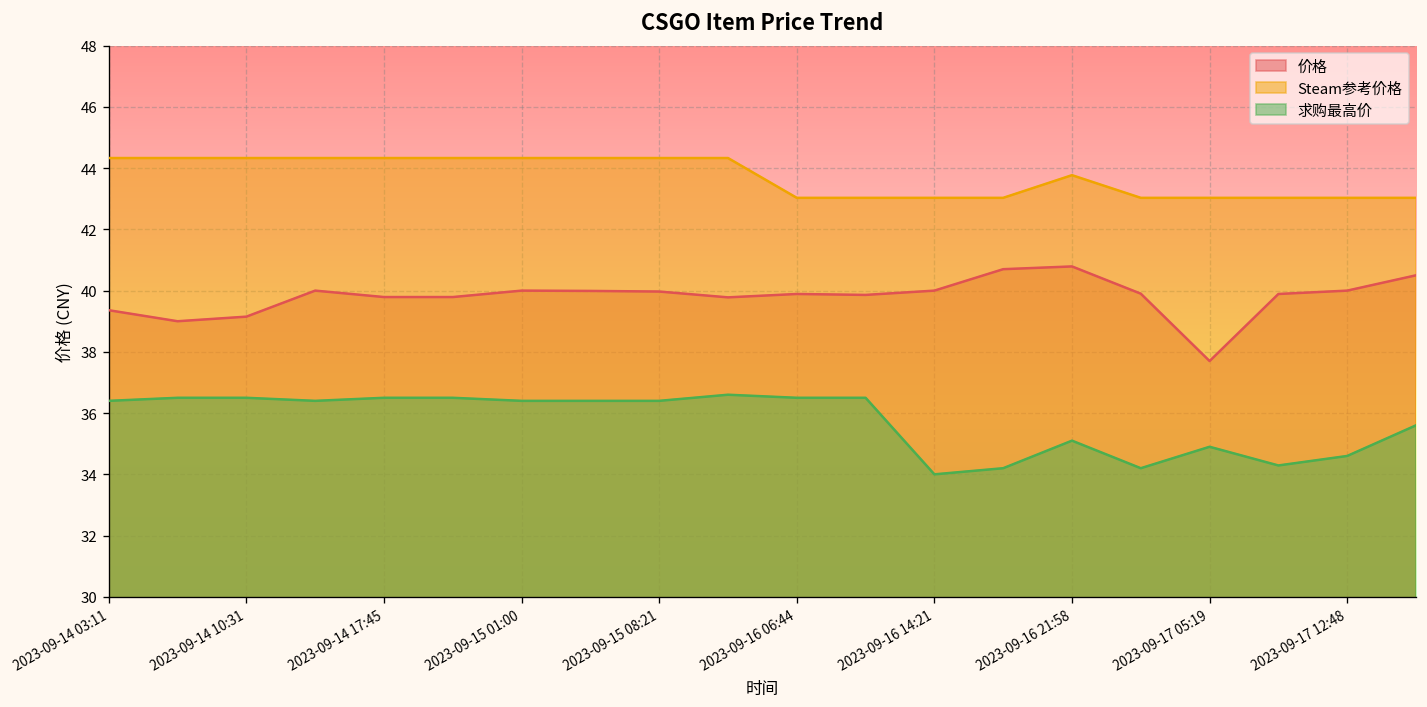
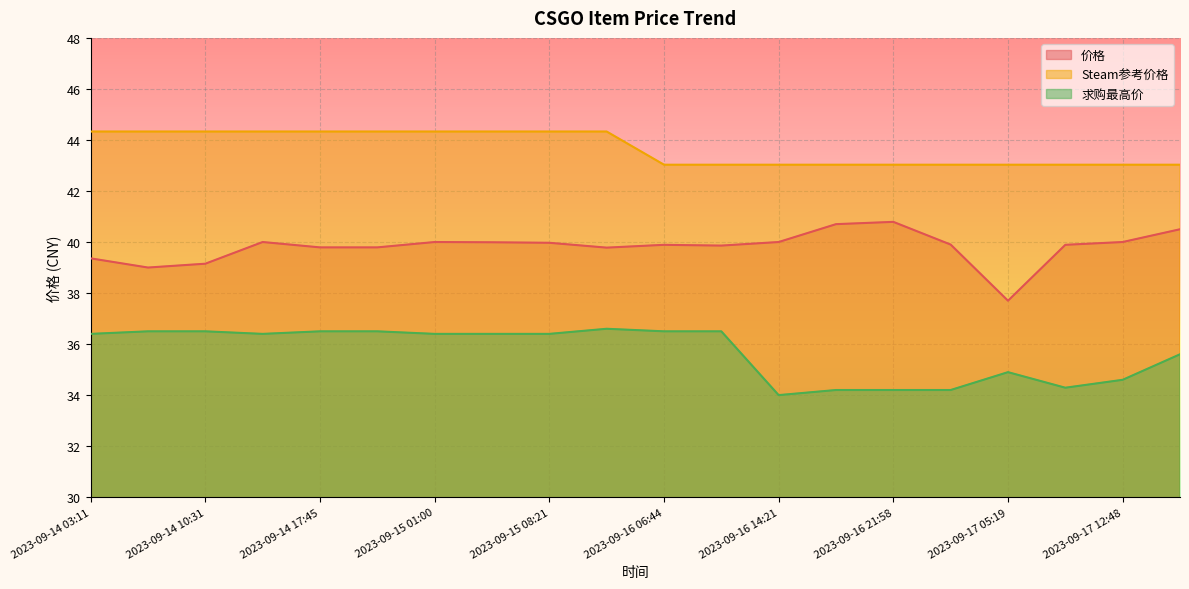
  {
    "价格": {
      "2023-09-14 03:11": 39.4,
      "2023-09-14 10:31": 39.2,
      "2023-09-14 17:45": 39.8,
      "2023-09-15 01:00": 40.0,
      "2023-09-15 08:21": 40.0,
      "2023-09-16 06:44": 39.9,
      "2023-09-16 14:21": 40.0,
      "2023-09-16 21:58": 40.8,
      "2023-09-17 05:19": 37.7,
      "2023-09-17 12:48": 40.0
    },
    "Steam参考价格": {
      "2023-09-14 03:11": 44.3,
      "2023-09-14 10:31": 44.3,
      "2023-09-14 17:45": 44.3,
      "2023-09-15 01:00": 44.3,
      "2023-09-15 08:21": 44.3,
      "2023-09-16 06:44": 43.0,
      "2023-09-16 14:21": 43.0,
-     "2023-09-16 21:58": 43.8,
+     "2023-09-16 21:58": 43.0,
      "2023-09-17 05:19": 43.0,
      "2023-09-17 12:48": 43.0
    },
    "求购最高价": {
      "2023-09-14 03:11": 36.4,
      "2023-09-14 10:31": 36.5,
      "2023-09-14 17:45": 36.5,
      "2023-09-15 01:00": 36.4,
      "2023-09-15 08:21": 36.4,
      "2023-09-16 06:44": 36.5,
      "2023-09-16 14:21": 34.0,
-     "2023-09-16 21:58": 35.1,
+     "2023-09-16 21:58": 34.2,
      "2023-09-17 05:19": 34.9,
      "2023-09-17 12:48": 34.6
    }
  }
